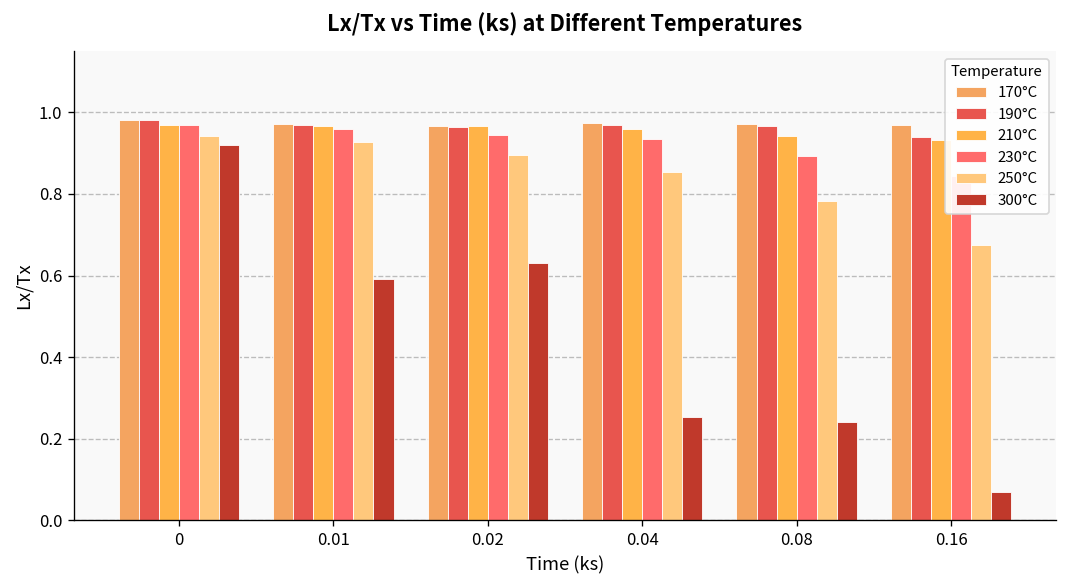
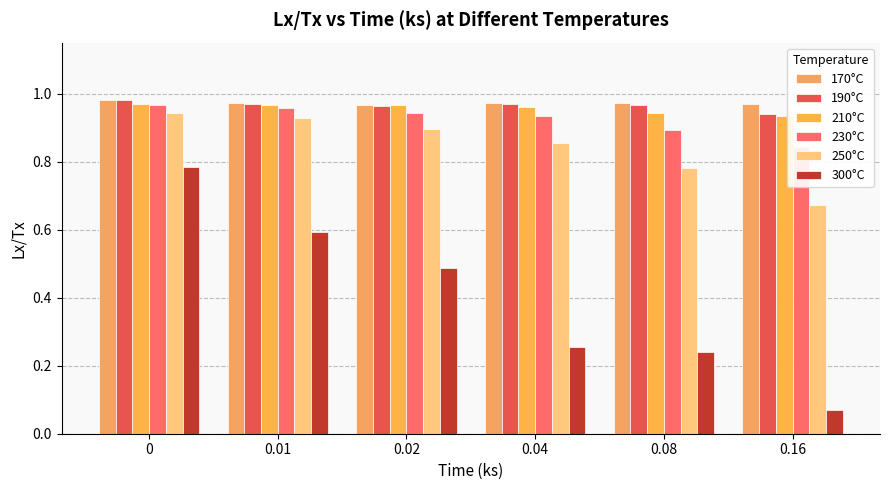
  {
    "300°C": {
-     "0": 0.92,
+     "0": 0.78,
      "0.01": 0.59,
-     "0.02": 0.63,
+     "0.02": 0.49,
      "0.04": 0.25,
      "0.08": 0.24,
      "0.16": 0.07
    }
  }
